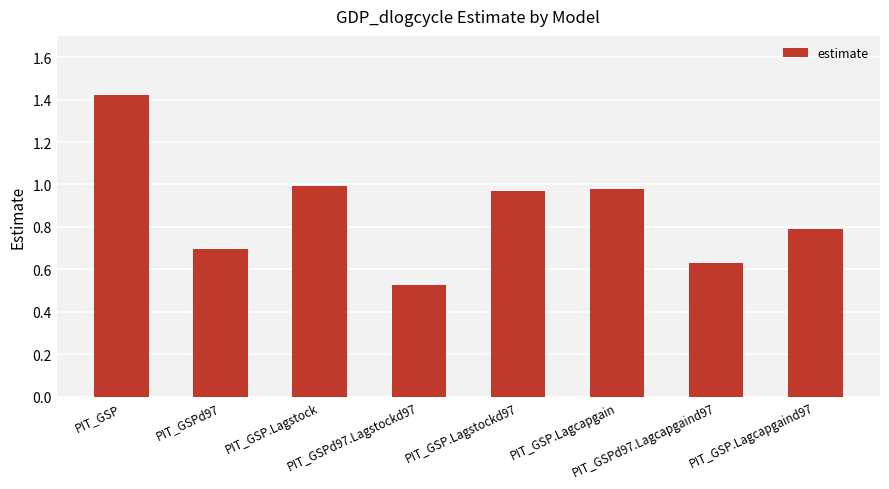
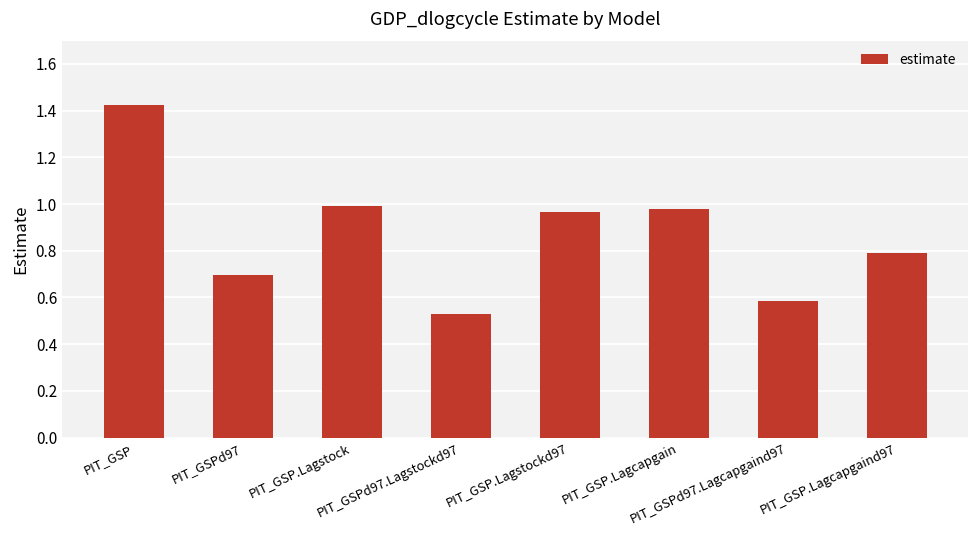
  {
    "PIT_GSP": 1.42,
    "PIT_GSPd97": 0.70,
    "PIT_GSP.Lagstock": 0.99,
    "PIT_GSPd97.Lagstockd97": 0.53,
    "PIT_GSP.Lagstockd97": 0.97,
    "PIT_GSP.Lagcapgain": 0.98,
-   "PIT_GSPd97.Lagcapgaind97": 0.63,
+   "PIT_GSPd97.Lagcapgaind97": 0.59,
    "PIT_GSP.Lagcapgaind97": 0.79
  }
